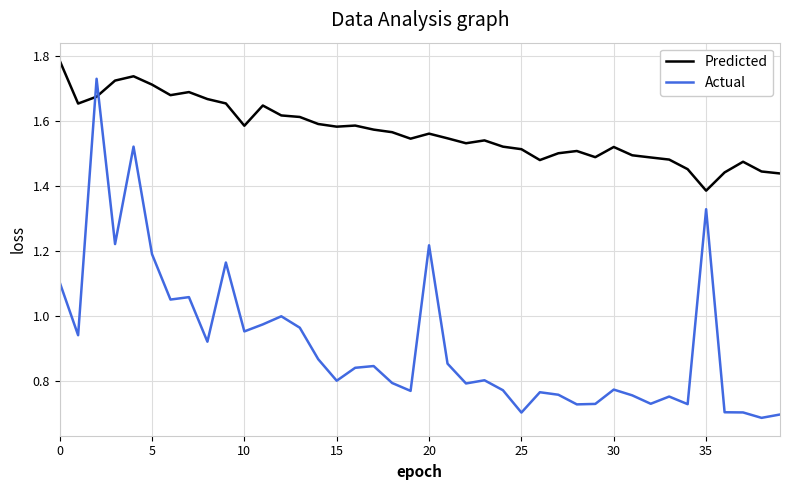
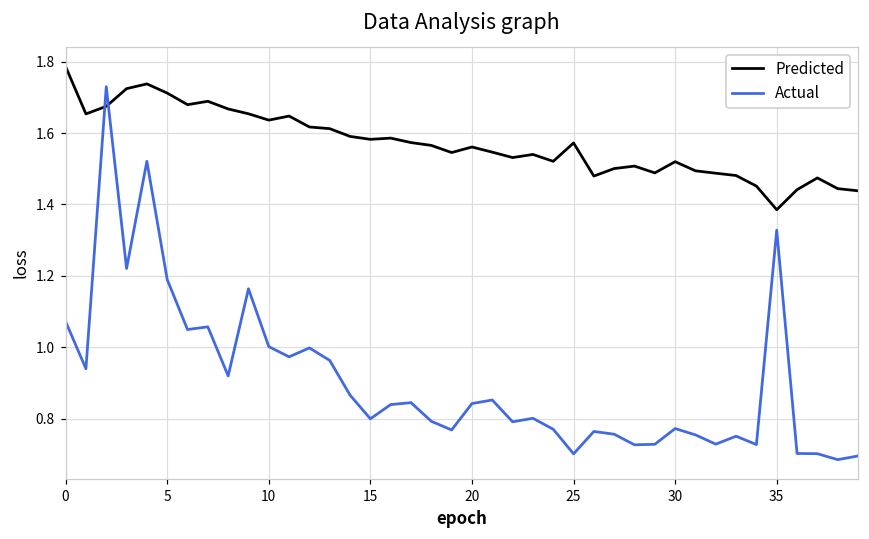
  {
    "Predicted": {
      "0": 1.79,
      "5": 1.71,
-     "10": 1.59,
+     "10": 1.64,
      "15": 1.58,
      "20": 1.56,
-     "25": 1.51,
+     "25": 1.57,
      "30": 1.52,
      "35": 1.39
    },
    "Actual": {
-     "0": 1.10,
+     "0": 1.07,
      "5": 1.19,
-     "10": 0.95,
+     "10": 1.00,
      "15": 0.80,
-     "20": 1.22,
+     "20": 0.84,
      "25": 0.70,
      "30": 0.77,
      "35": 1.33
    }
  }
